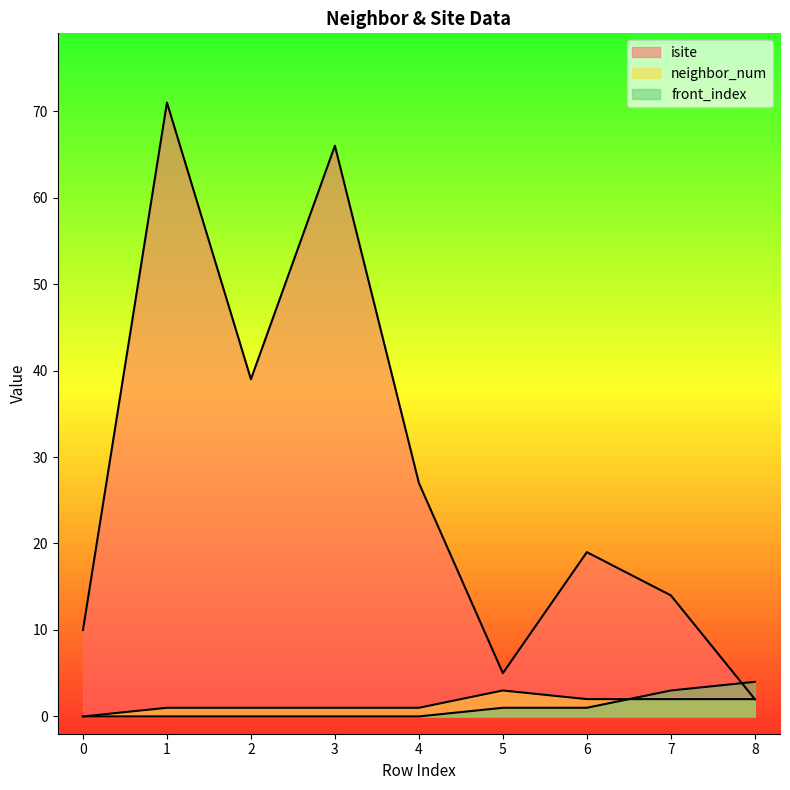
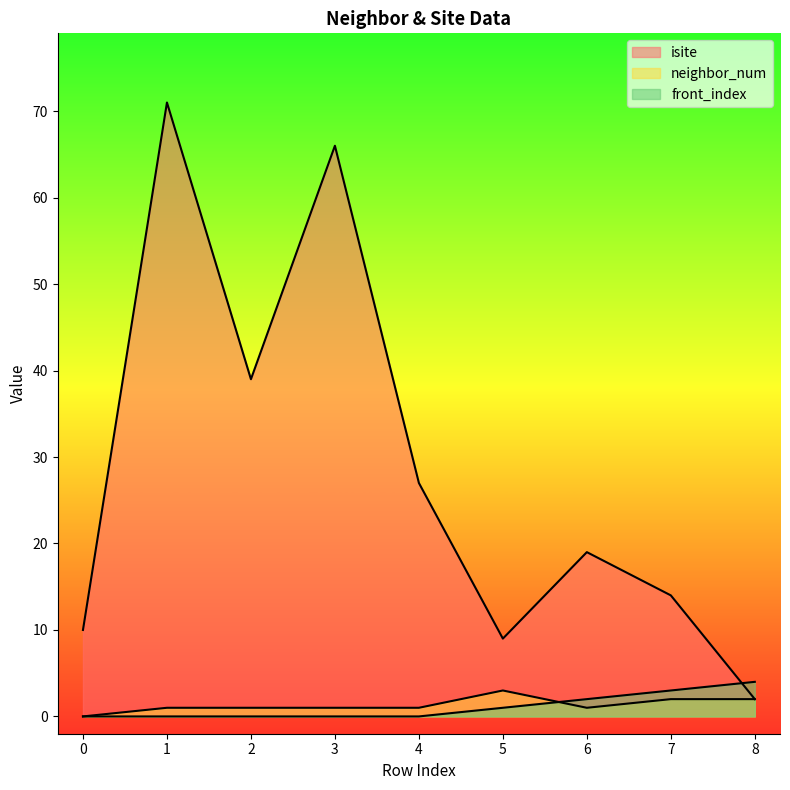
  {
    "isite": {
      "0": 10,
      "1": 71,
      "2": 39,
      "3": 66,
      "4": 27,
-     "5": 5,
+     "5": 9,
      "6": 19,
      "7": 14
    },
    "neighbor_num": {
      "1": 1,
      "2": 1,
      "3": 1,
      "4": 1,
      "5": 3,
-     "6": 2,
+     "6": 1,
      "7": 2
    },
    "front_index": {
      "1": 0,
      "2": 0,
      "3": 0,
      "4": 0,
      "5": 1,
-     "6": 1,
+     "6": 2,
      "7": 3,
      "8": 4
    }
  }
